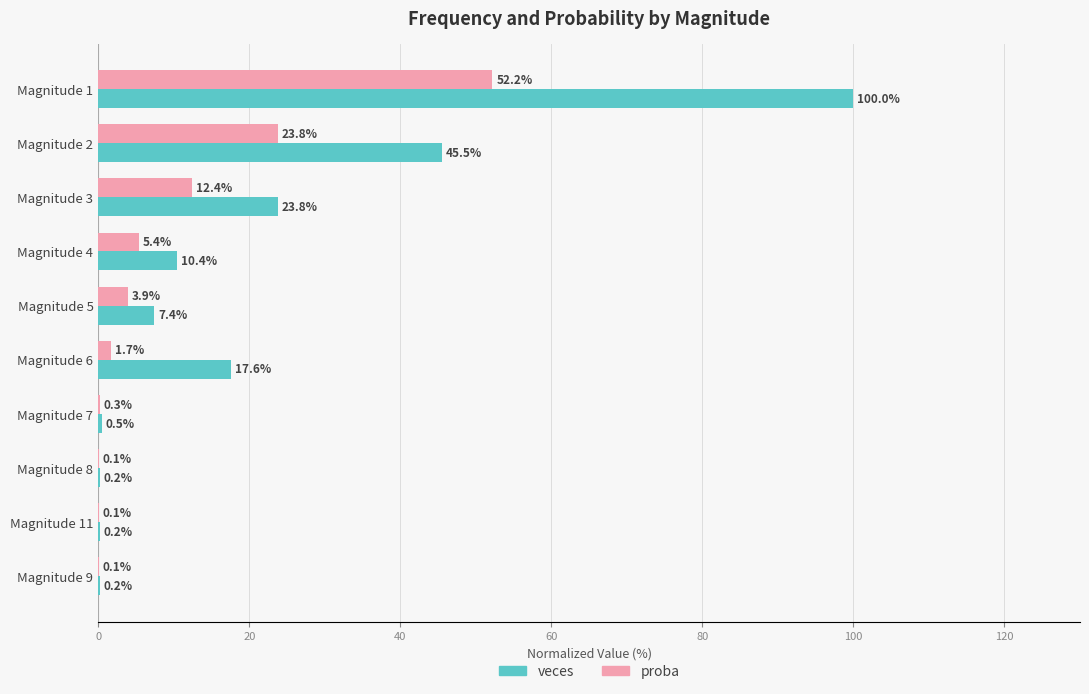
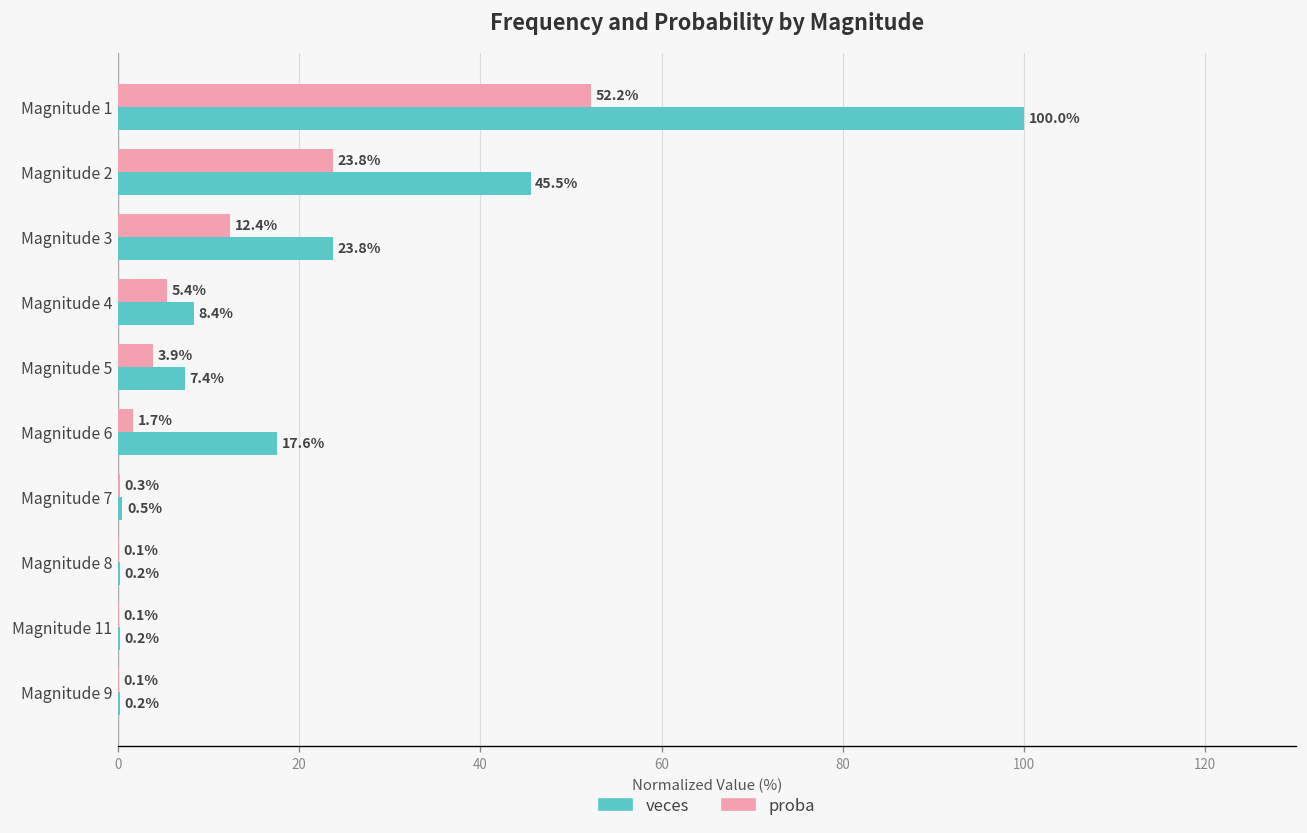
  {
    "veces": {
      "Magnitude 1": "100.0%",
      "Magnitude 2": "45.5%",
      "Magnitude 3": "23.8%",
-     "Magnitude 4": "10.4%",
+     "Magnitude 4": "8.4%",
      "Magnitude 5": "7.4%",
      "Magnitude 6": "17.6%",
      "Magnitude 7": "0.5%",
      "Magnitude 8": "0.2%",
      "Magnitude 11": "0.2%",
      "Magnitude 9": "0.2%"
    },
    "proba": {
      "Magnitude 1": "52.2%",
      "Magnitude 2": "23.8%",
      "Magnitude 3": "12.4%",
      "Magnitude 4": "5.4%",
      "Magnitude 5": "3.9%",
      "Magnitude 6": "1.7%",
      "Magnitude 7": "0.3%",
      "Magnitude 8": "0.1%",
      "Magnitude 11": "0.1%",
      "Magnitude 9": "0.1%"
    }
  }
